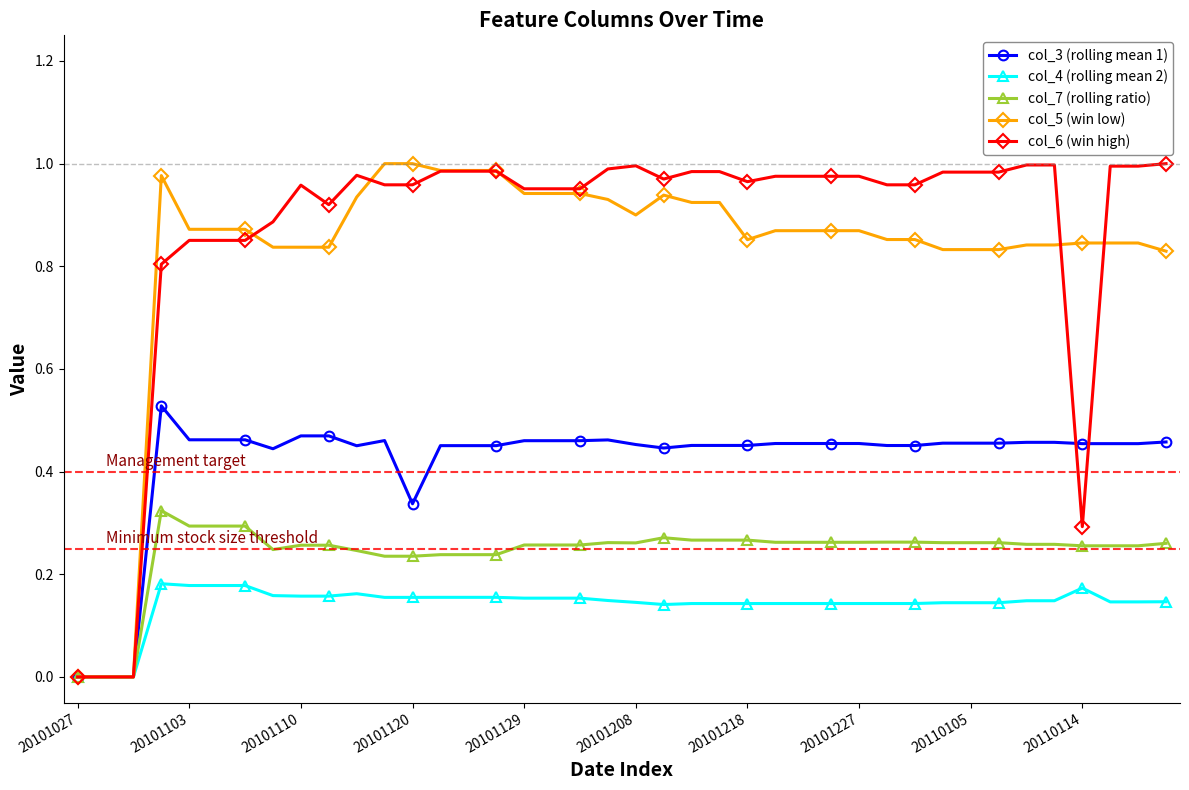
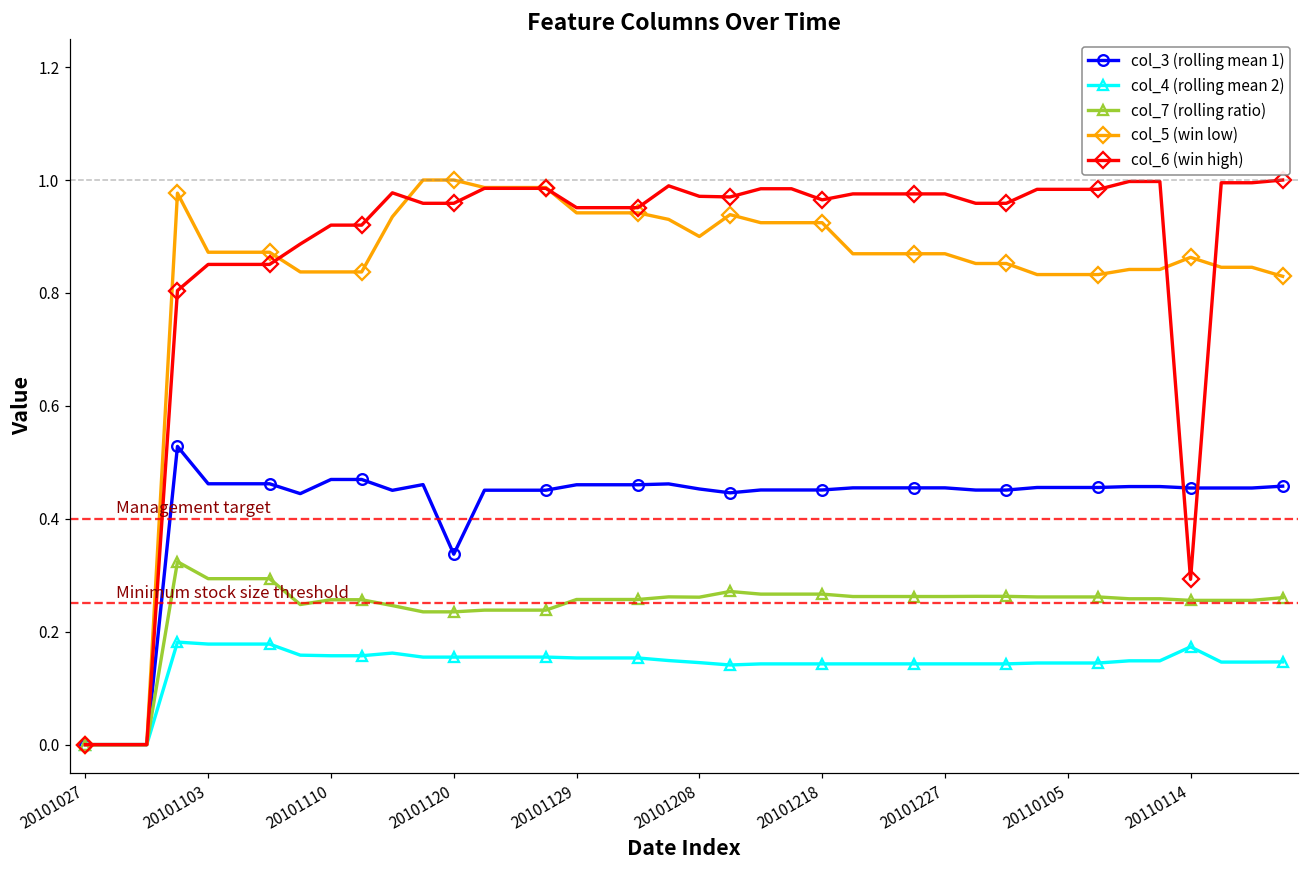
  {
    "col_3 (rolling mean 1)": {
      "20101103": 0.46,
      "20101110": 0.47,
      "20101120": 0.34,
      "20101129": 0.46,
      "20101208": 0.45,
      "20101218": 0.45,
      "20101227": 0.45,
      "20110105": 0.46,
      "20110114": 0.45
    },
    "col_4 (rolling mean 2)": {
      "20101103": 0.18,
      "20101110": 0.16,
      "20101120": 0.15,
      "20101129": 0.15,
      "20101208": 0.15,
      "20101218": 0.14,
      "20101227": 0.14,
      "20110105": 0.14,
      "20110114": 0.17
    },
    "col_7 (rolling ratio)": {
      "20101103": 0.29,
      "20101110": 0.26,
      "20101120": 0.24,
      "20101129": 0.26,
      "20101208": 0.26,
      "20101218": 0.27,
      "20101227": 0.26,
      "20110105": 0.26,
      "20110114": 0.26
    },
    "col_5 (win low)": {
      "20101103": 0.87,
      "20101110": 0.84,
      "20101120": 1.00,
      "20101129": 0.94,
      "20101208": 0.90,
-     "20101218": 0.85,
+     "20101218": 0.92,
      "20101227": 0.87,
      "20110105": 0.83,
-     "20110114": 0.85
+     "20110114": 0.86
    },
    "col_6 (win high)": {
      "20101103": 0.85,
-     "20101110": 0.96,
+     "20101110": 0.92,
      "20101120": 0.96,
      "20101129": 0.95,
-     "20101208": 1.00,
+     "20101208": 0.97,
      "20101218": 0.96,
      "20101227": 0.98,
      "20110105": 0.98,
      "20110114": 0.29
    }
  }
